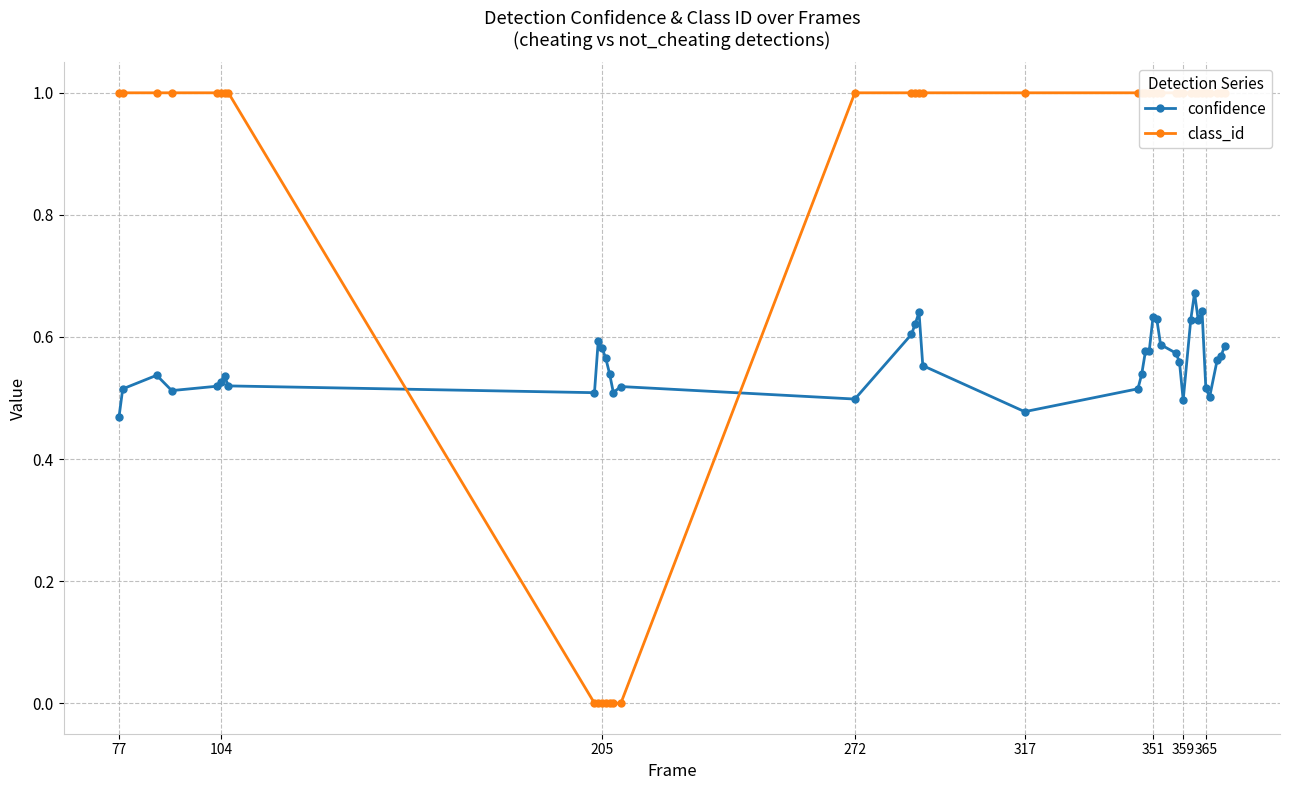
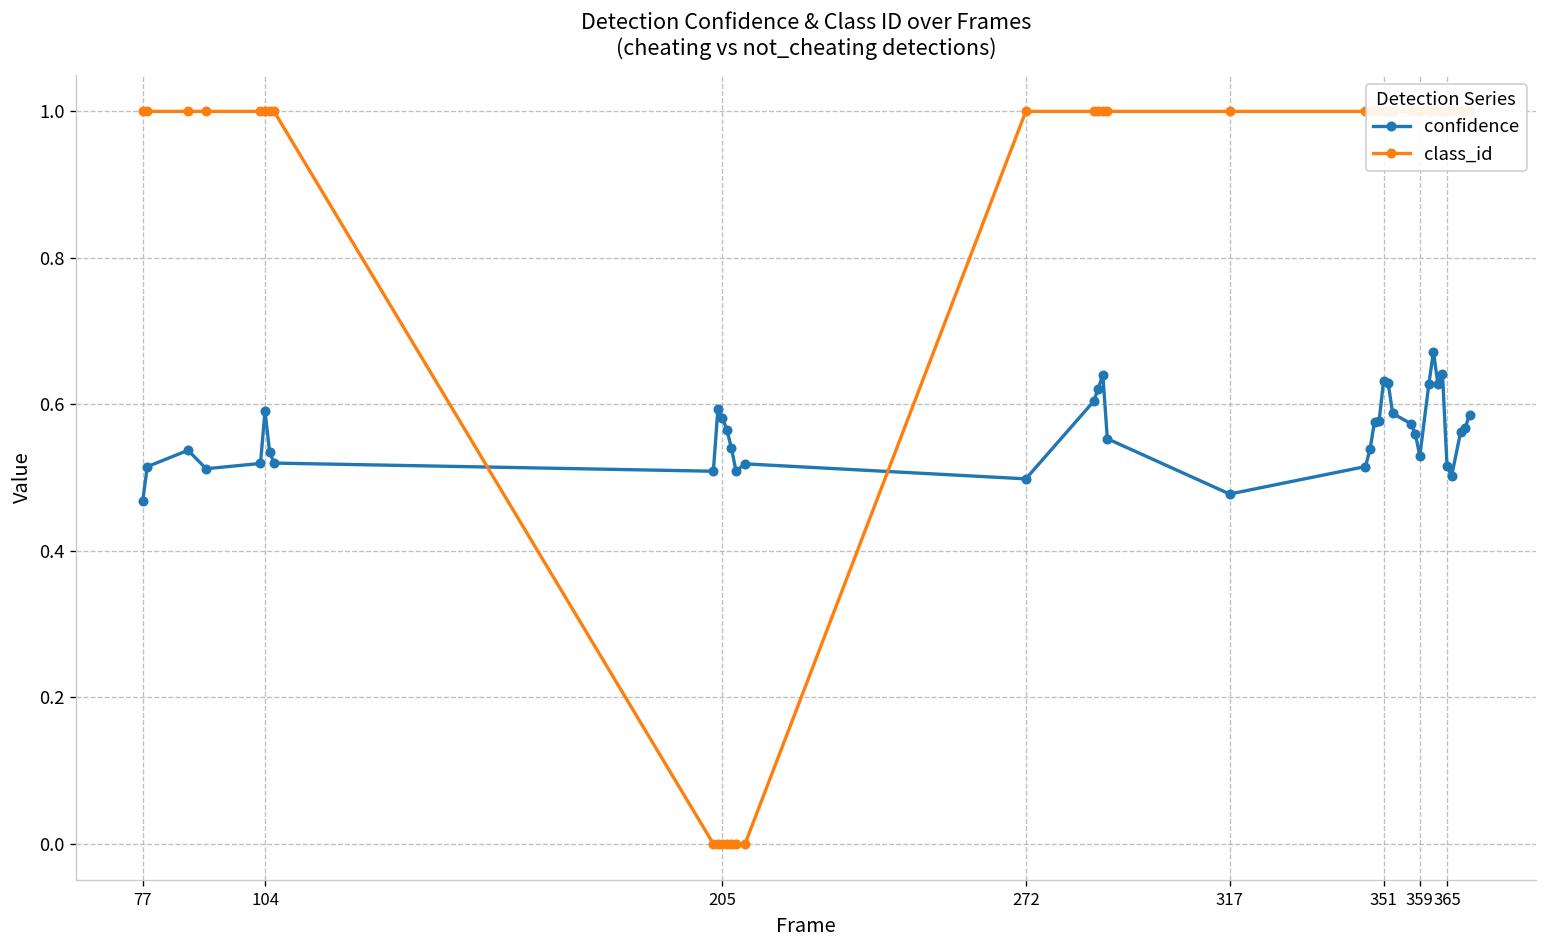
  {
    "confidence": {
      "77": 0.47,
-     "104": 0.53,
+     "104": 0.59,
      "205": 0.58,
      "272": 0.50,
      "317": 0.48,
      "351": 0.63,
-     "359": 0.50,
+     "359": 0.53,
      "365": 0.52
    },
    "class_id": {
      "77": 1.00,
      "104": 1.00,
      "205": 0.00,
      "272": 1.00,
      "317": 1.00
    }
  }
